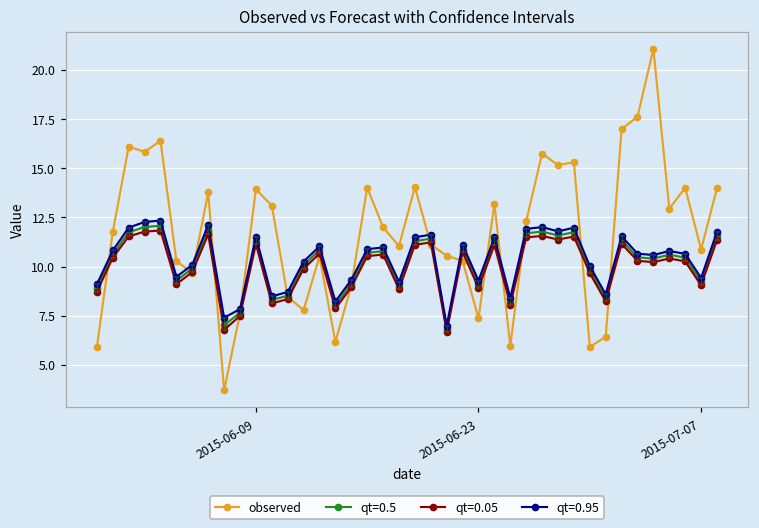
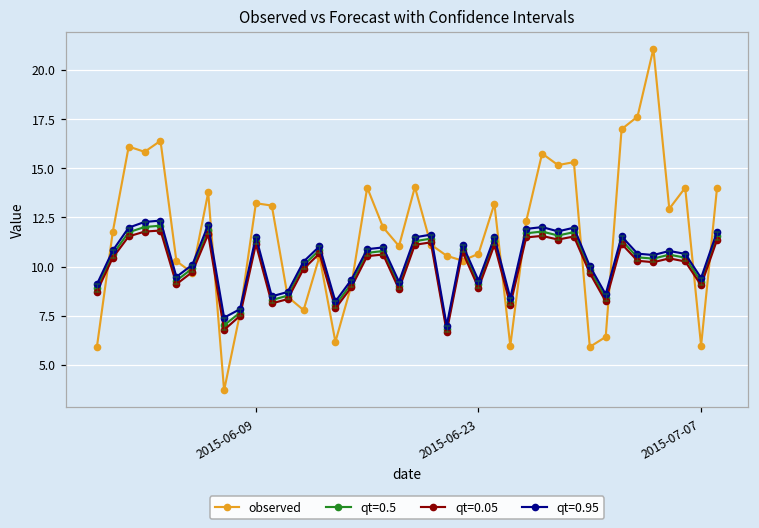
  {
    "observed": {
-     "2015-06-09": 13.9,
-     "2015-06-23": 7.4,
-     "2015-07-07": 10.9
+     "2015-06-09": 13.2,
+     "2015-06-23": 10.7,
+     "2015-07-07": 6.0
    },
    "qt=0.5": {
      "2015-06-09": 11.3,
      "2015-06-23": 9.1,
      "2015-07-07": 9.2
    },
    "qt=0.05": {
      "2015-06-09": 11.1,
      "2015-06-23": 8.9,
      "2015-07-07": 9.1
    },
    "qt=0.95": {
      "2015-06-09": 11.5,
      "2015-06-23": 9.3,
      "2015-07-07": 9.4
    }
  }
